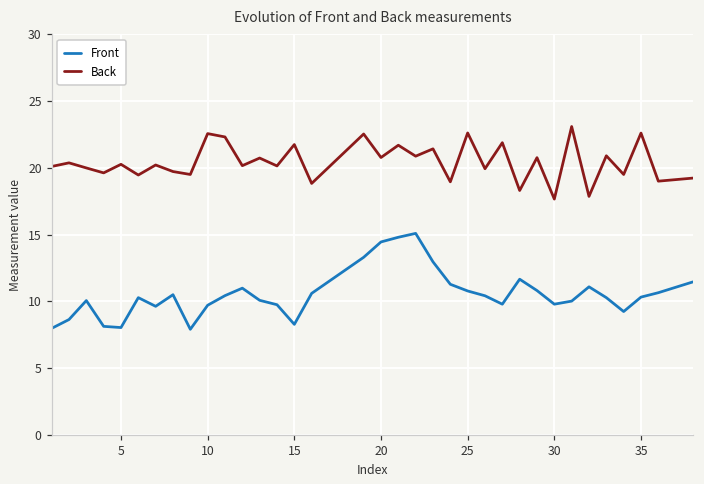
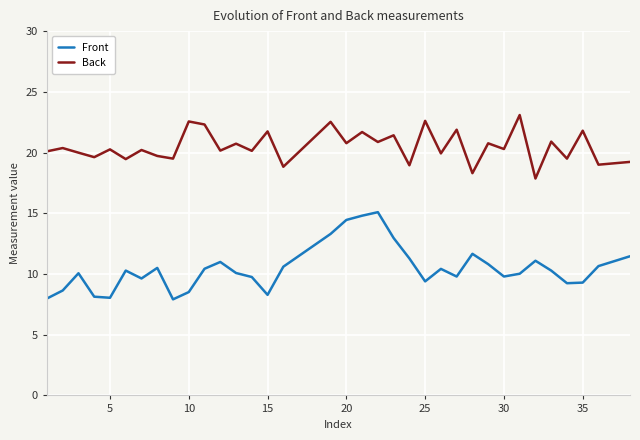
  {
    "Front": {
      "5": 8.0,
-     "10": 9.7,
+     "10": 8.5,
      "15": 8.3,
      "20": 14.5,
-     "25": 10.8,
+     "25": 9.4,
      "30": 9.8,
-     "35": 10.3
+     "35": 9.3
    },
    "Back": {
      "5": 20.3,
      "10": 22.6,
      "15": 21.7,
      "20": 20.8,
      "25": 22.6,
-     "30": 17.7,
-     "35": 22.6
+     "30": 20.3,
+     "35": 21.8
    }
  }
